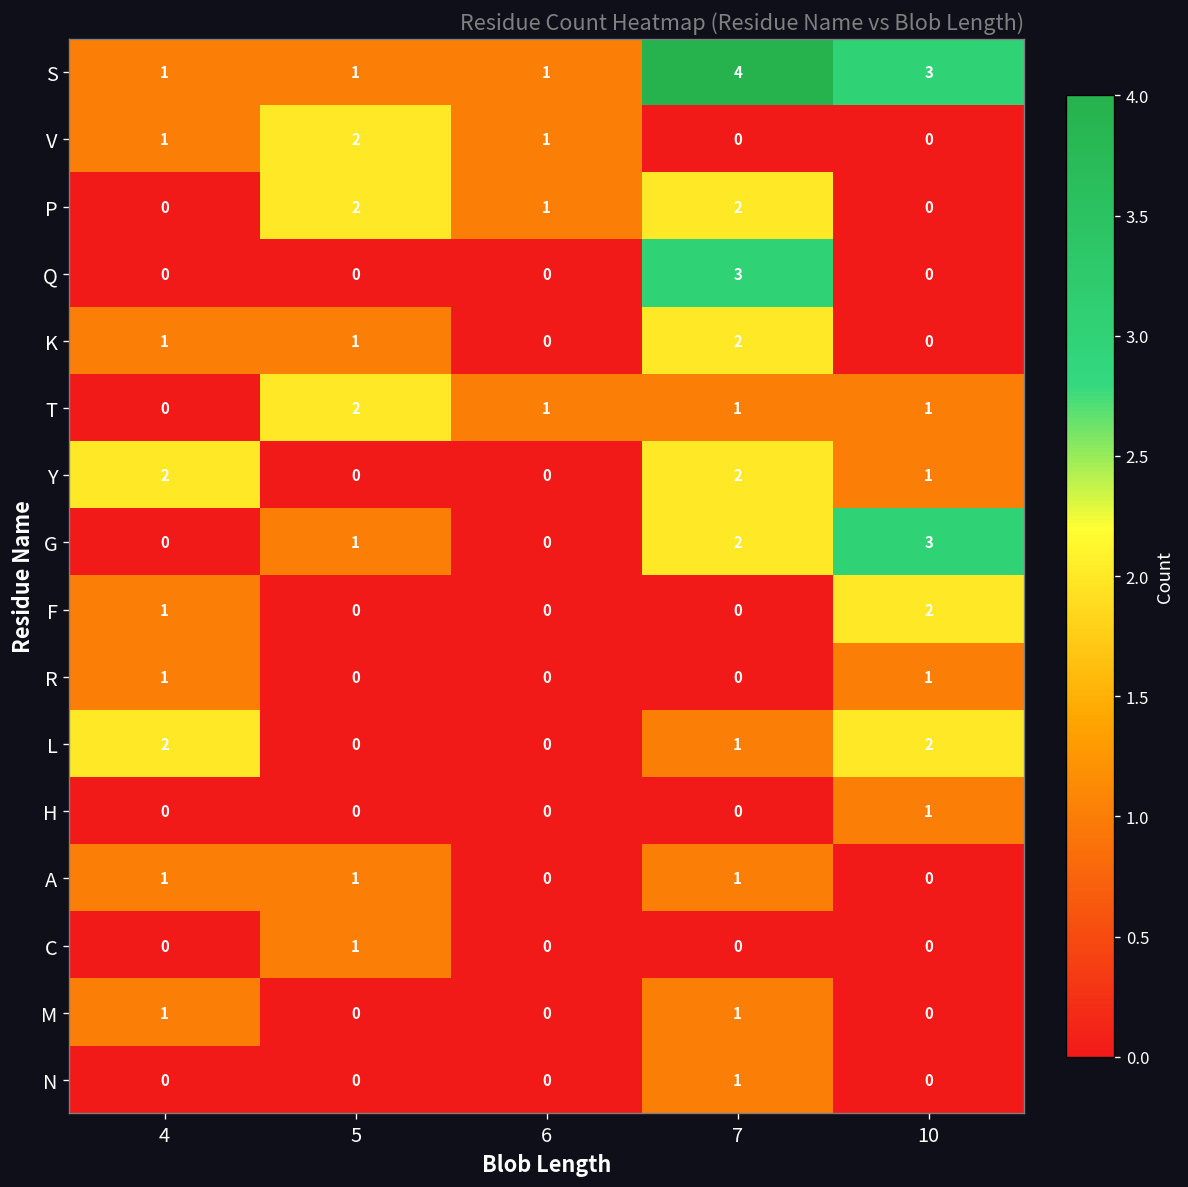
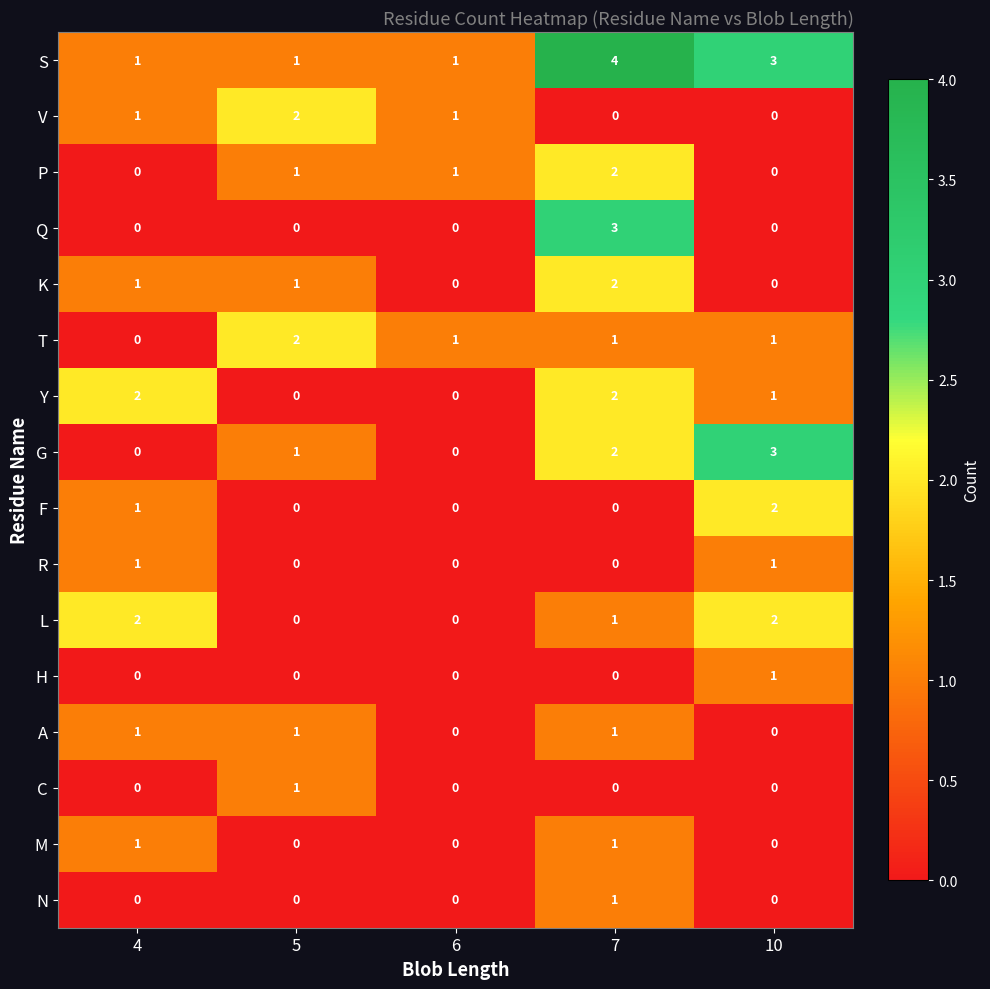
  {
    "S": {
      "4": 1,
      "5": 1,
      "6": 1,
      "7": 4,
      "10": 3
    },
    "V": {
      "4": 1,
      "5": 2,
      "6": 1,
      "7": 0,
      "10": 0
    },
    "P": {
      "4": 0,
-     "5": 2,
+     "5": 1,
      "6": 1,
      "7": 2,
      "10": 0
    },
    "Q": {
      "4": 0,
      "5": 0,
      "6": 0,
      "7": 3,
      "10": 0
    },
    "K": {
      "4": 1,
      "5": 1,
      "6": 0,
      "7": 2,
      "10": 0
    },
    "T": {
      "4": 0,
      "5": 2,
      "6": 1,
      "7": 1,
      "10": 1
    },
    "Y": {
      "4": 2,
      "5": 0,
      "6": 0,
      "7": 2,
      "10": 1
    },
    "G": {
      "4": 0,
      "5": 1,
      "6": 0,
      "7": 2,
      "10": 3
    },
    "F": {
      "4": 1,
      "5": 0,
      "6": 0,
      "7": 0,
      "10": 2
    },
    "R": {
      "4": 1,
      "5": 0,
      "6": 0,
      "7": 0,
      "10": 1
    },
    "L": {
      "4": 2,
      "5": 0,
      "6": 0,
      "7": 1,
      "10": 2
    },
    "H": {
      "4": 0,
      "5": 0,
      "6": 0,
      "7": 0,
      "10": 1
    },
    "A": {
      "4": 1,
      "5": 1,
      "6": 0,
      "7": 1,
      "10": 0
    },
    "C": {
      "4": 0,
      "5": 1,
      "6": 0,
      "7": 0,
      "10": 0
    },
    "M": {
      "4": 1,
      "5": 0,
      "6": 0,
      "7": 1,
      "10": 0
    },
    "N": {
      "4": 0,
      "5": 0,
      "6": 0,
      "7": 1,
      "10": 0
    }
  }
